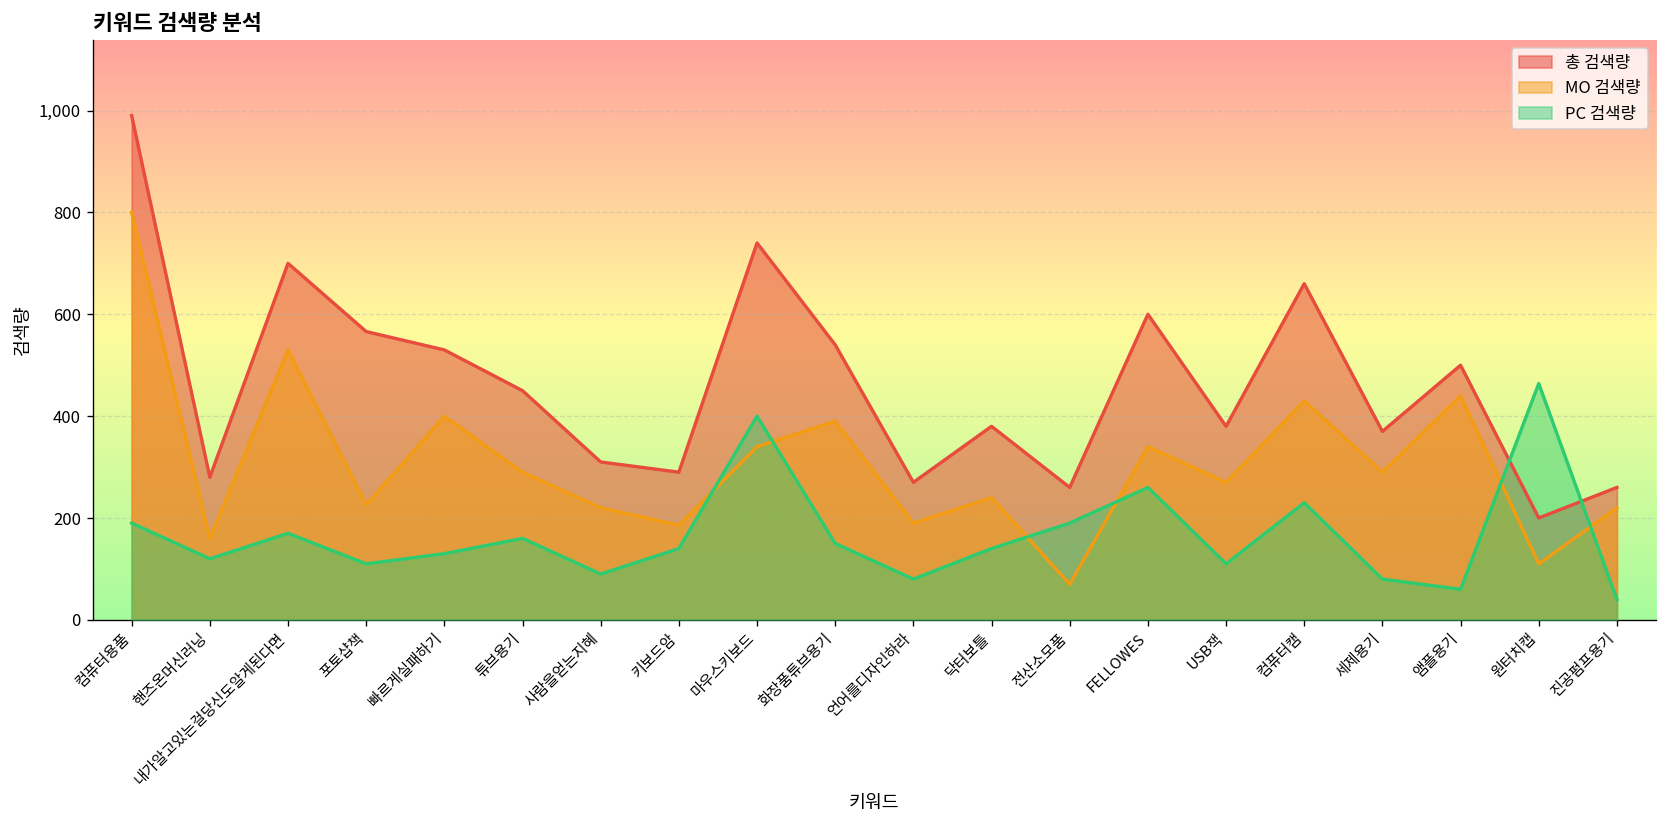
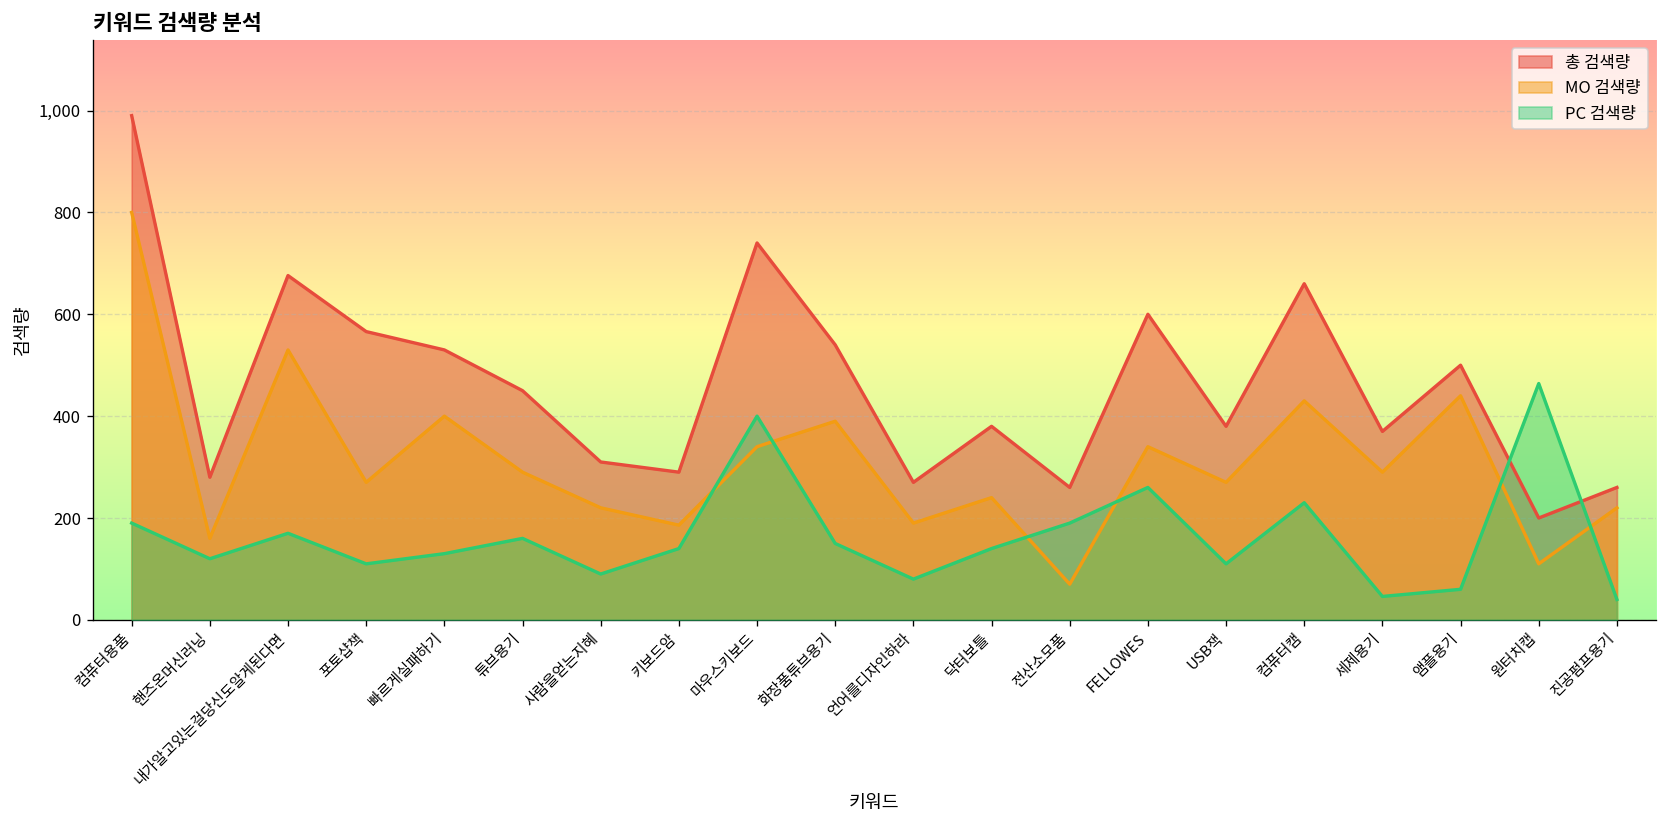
  {
    "총 검색량": {
      "컴퓨터용품": 990,
      "핸즈온머신러닝": 280,
-     "내가알고있는걸당신도알게된다면": 700,
+     "내가알고있는걸당신도알게된다면": 680,
      "포토샵책": 570,
      "빠르게실패하기": 530,
      "튜브용기": 450,
      "사람을얻는지혜": 310,
      "키보드암": 290,
      "마우스키보드": 740,
      "화장품튜브용기": 540,
      "언어를디자인하라": 270,
      "닥터보틀": 380,
      "전산소모품": 260,
      "FELLOWES": 600,
      "USB잭": 380,
      "컴퓨터캠": 660,
      "세제용기": 370,
      "앰플용기": 500,
      "원터치캡": 200,
      "진공펌프용기": 260
    },
    "MO 검색량": {
      "컴퓨터용품": 800,
      "핸즈온머신러닝": 160,
      "내가알고있는걸당신도알게된다면": 530,
-     "포토샵책": 230,
+     "포토샵책": 270,
      "빠르게실패하기": 400,
      "튜브용기": 290,
      "사람을얻는지혜": 220,
      "키보드암": 190,
      "마우스키보드": 340,
      "화장품튜브용기": 390,
      "언어를디자인하라": 190,
      "닥터보틀": 240,
      "전산소모품": 70,
      "FELLOWES": 340,
      "USB잭": 270,
      "컴퓨터캠": 430,
      "세제용기": 290,
      "앰플용기": 440,
      "원터치캡": 110,
      "진공펌프용기": 220
    },
    "PC 검색량": {
      "컴퓨터용품": 190,
      "핸즈온머신러닝": 120,
      "내가알고있는걸당신도알게된다면": 170,
      "포토샵책": 110,
      "빠르게실패하기": 130,
      "튜브용기": 160,
      "사람을얻는지혜": 90,
      "키보드암": 140,
      "마우스키보드": 400,
      "화장품튜브용기": 150,
      "언어를디자인하라": 80,
      "닥터보틀": 140,
      "전산소모품": 190,
      "FELLOWES": 260,
      "USB잭": 110,
      "컴퓨터캠": 230,
-     "세제용기": 80,
+     "세제용기": 50,
      "앰플용기": 60,
      "원터치캡": 460,
      "진공펌프용기": 40
    }
  }
